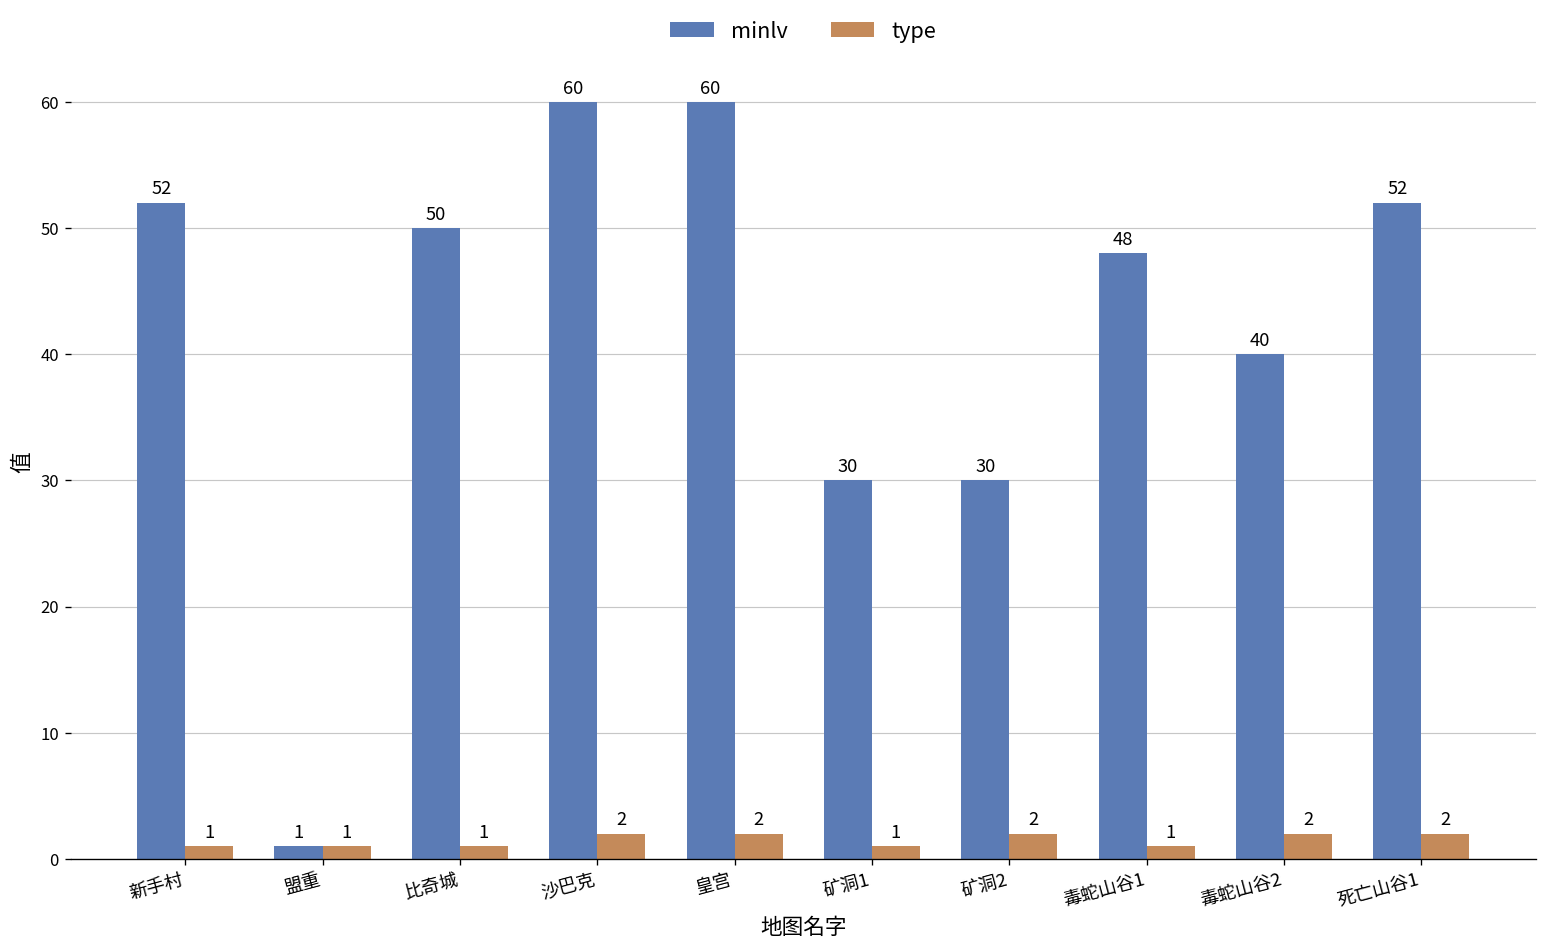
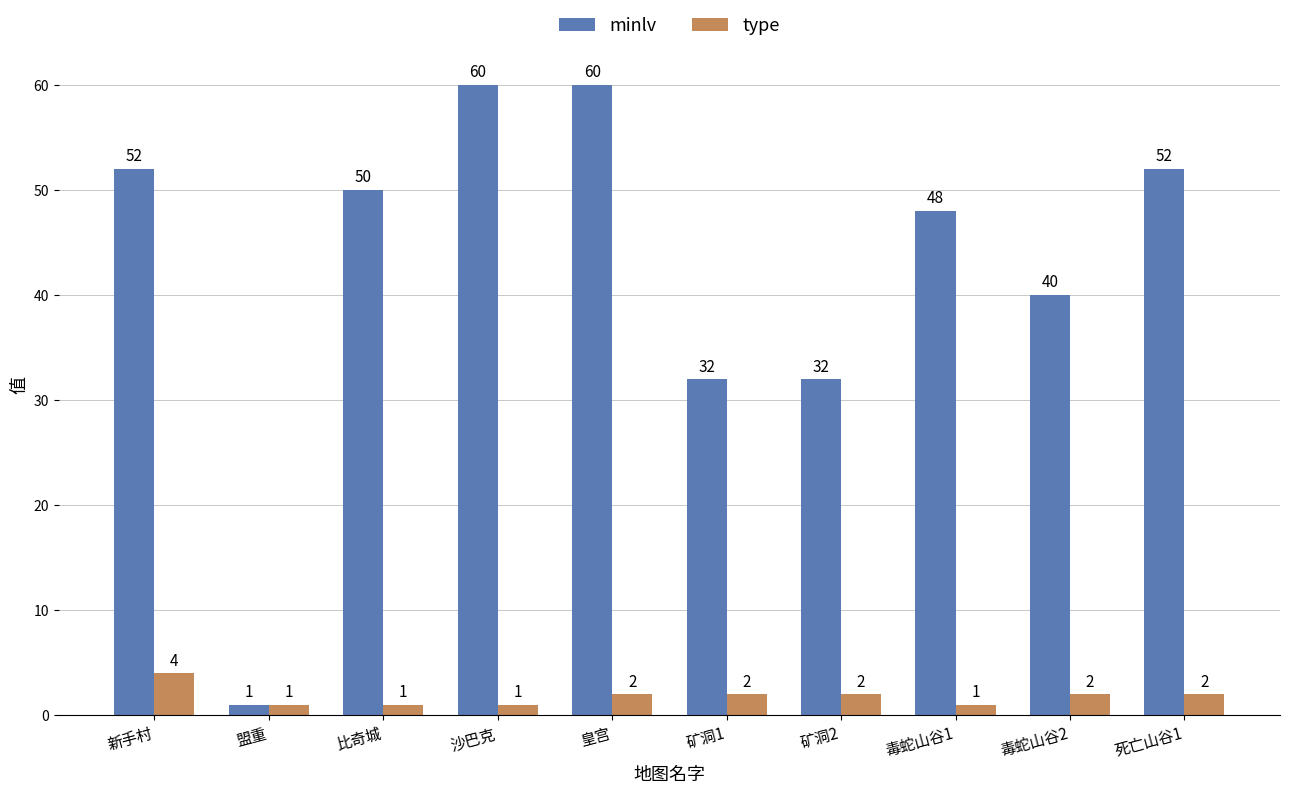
  {
    "minlv": {
      "新手村": 52,
      "盟重": 1,
      "比奇城": 50,
      "沙巴克": 60,
      "皇宫": 60,
-     "矿洞1": 30,
-     "矿洞2": 30,
+     "矿洞1": 32,
+     "矿洞2": 32,
      "毒蛇山谷1": 48,
      "毒蛇山谷2": 40,
      "死亡山谷1": 52
    },
    "type": {
-     "新手村": 1,
+     "新手村": 4,
      "盟重": 1,
      "比奇城": 1,
-     "沙巴克": 2,
+     "沙巴克": 1,
      "皇宫": 2,
-     "矿洞1": 1,
+     "矿洞1": 2,
      "矿洞2": 2,
      "毒蛇山谷1": 1,
      "毒蛇山谷2": 2,
      "死亡山谷1": 2
    }
  }
